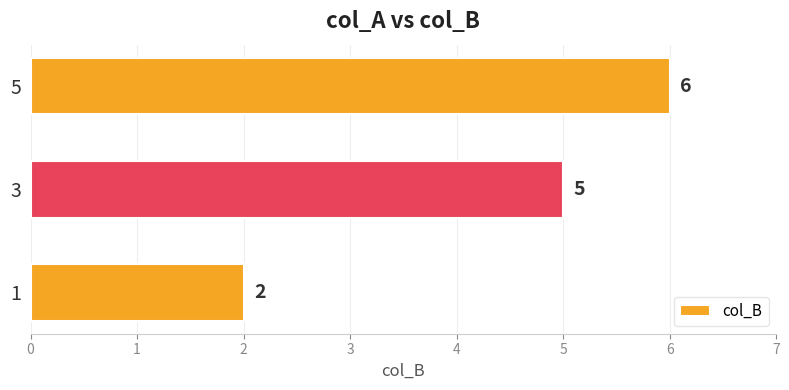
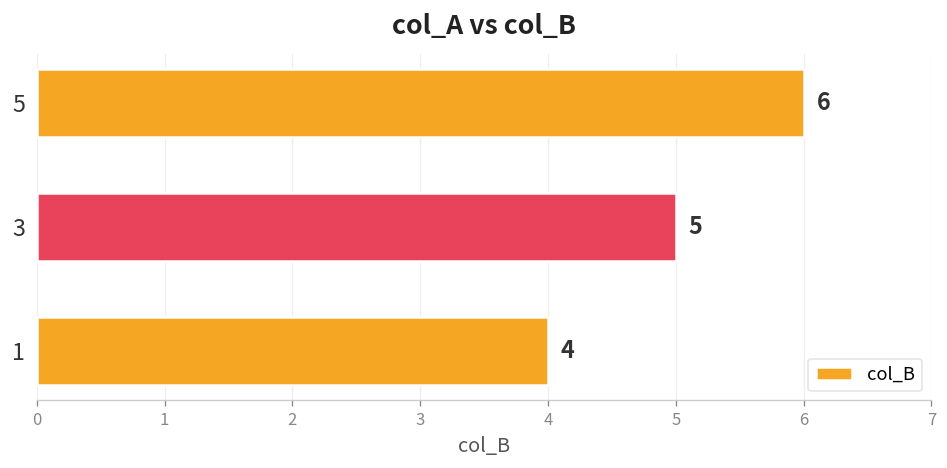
  {
    "5": 6,
    "3": 5,
-   "1": 2
+   "1": 4
  }
